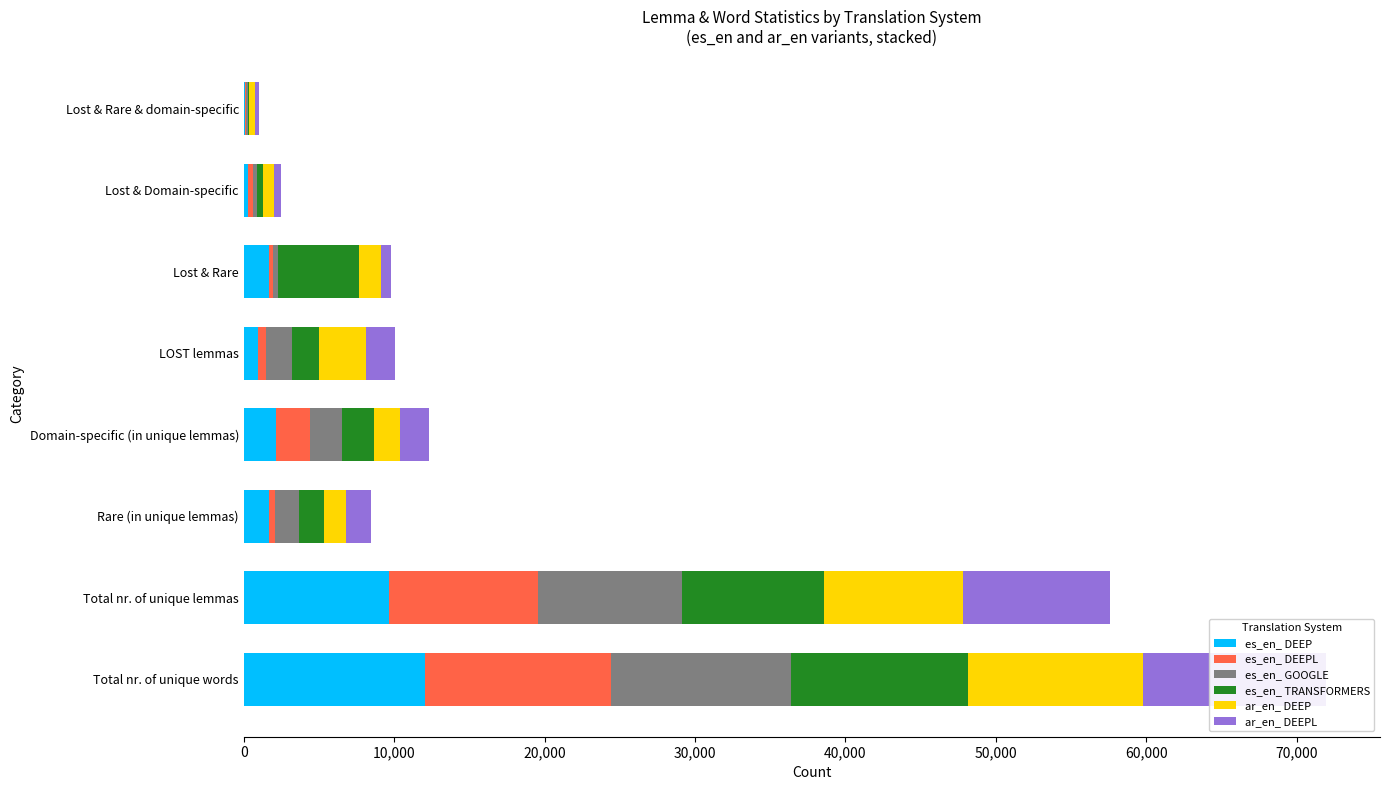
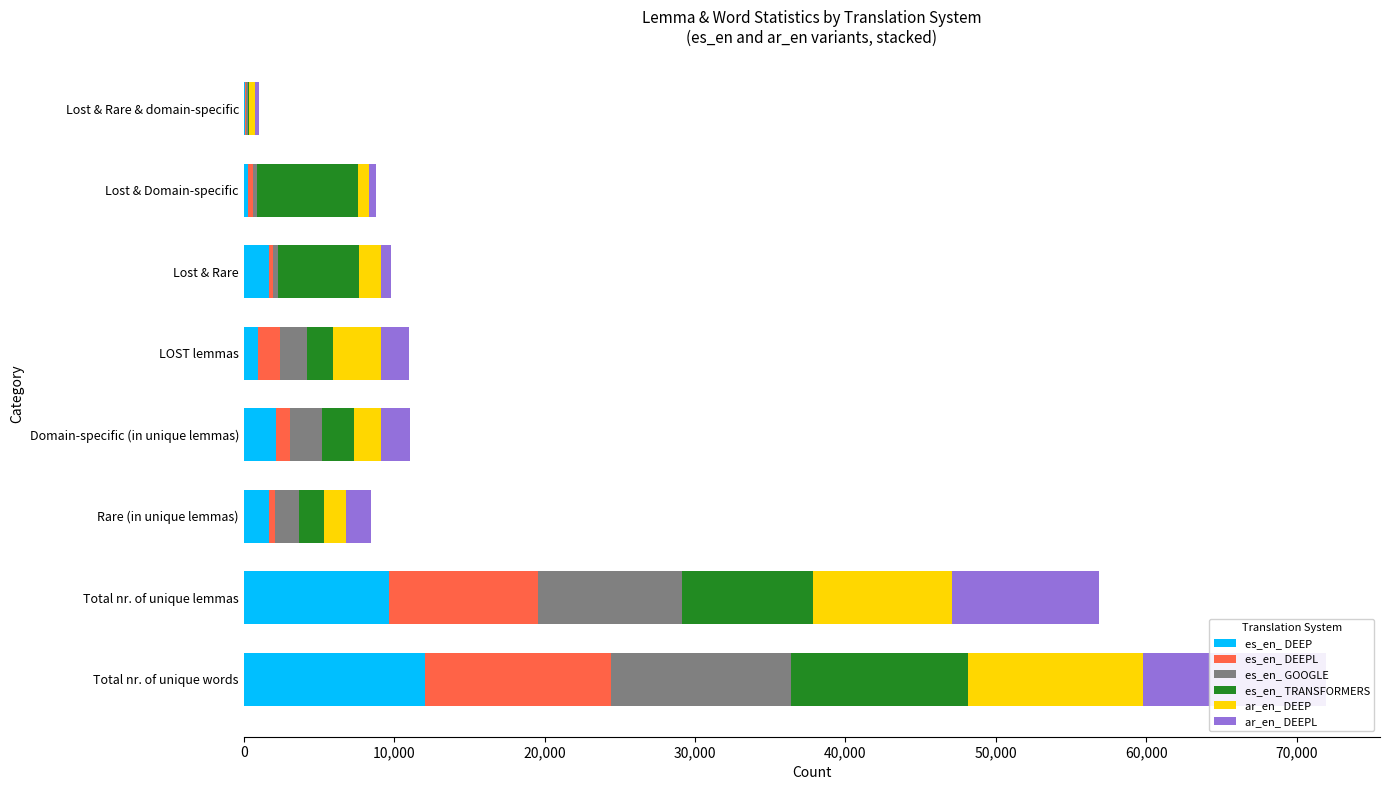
  {
    "es_en_ DEEP": {
      "Lost & Domain-specific": "300",
      "Lost & Rare": "1,700",
      "LOST lemmas": "900",
      "Domain-specific (in unique lemmas)": "2,200",
      "Rare (in unique lemmas)": "1,600",
      "Total nr. of unique lemmas": "9,700",
      "Total nr. of unique words": "12,100"
    },
    "es_en_ DEEPL": {
      "Lost & Domain-specific": "300",
      "Lost & Rare": "300",
-     "LOST lemmas": "600",
-     "Domain-specific (in unique lemmas)": "2,200",
+     "LOST lemmas": "1,500",
+     "Domain-specific (in unique lemmas)": "900",
      "Rare (in unique lemmas)": "400",
      "Total nr. of unique lemmas": "9,900",
      "Total nr. of unique words": "12,300"
    },
    "es_en_ GOOGLE": {
      "Lost & Domain-specific": "300",
      "Lost & Rare": "300",
      "LOST lemmas": "1,700",
      "Domain-specific (in unique lemmas)": "2,100",
      "Rare (in unique lemmas)": "1,600",
      "Total nr. of unique lemmas": "9,600",
      "Total nr. of unique words": "12,000"
    },
    "es_en_ TRANSFORMERS": {
-     "Lost & Domain-specific": "300",
+     "Lost & Domain-specific": "6,700",
      "Lost & Rare": "5,400",
      "LOST lemmas": "1,800",
      "Domain-specific (in unique lemmas)": "2,100",
      "Rare (in unique lemmas)": "1,700",
-     "Total nr. of unique lemmas": "9,500",
+     "Total nr. of unique lemmas": "8,700",
      "Total nr. of unique words": "11,800"
    },
    "ar_en_ DEEP": {
      "Lost & Rare & domain-specific": "400",
      "Lost & Domain-specific": "700",
      "Lost & Rare": "1,400",
      "LOST lemmas": "3,200",
      "Domain-specific (in unique lemmas)": "1,800",
      "Rare (in unique lemmas)": "1,400",
      "Total nr. of unique lemmas": "9,200",
      "Total nr. of unique words": "11,600"
    },
    "ar_en_ DEEPL": {
      "Lost & Rare & domain-specific": "300",
      "Lost & Domain-specific": "500",
      "Lost & Rare": "700",
      "LOST lemmas": "1,900",
      "Domain-specific (in unique lemmas)": "1,900",
      "Rare (in unique lemmas)": "1,600",
      "Total nr. of unique lemmas": "9,800"
    }
  }
